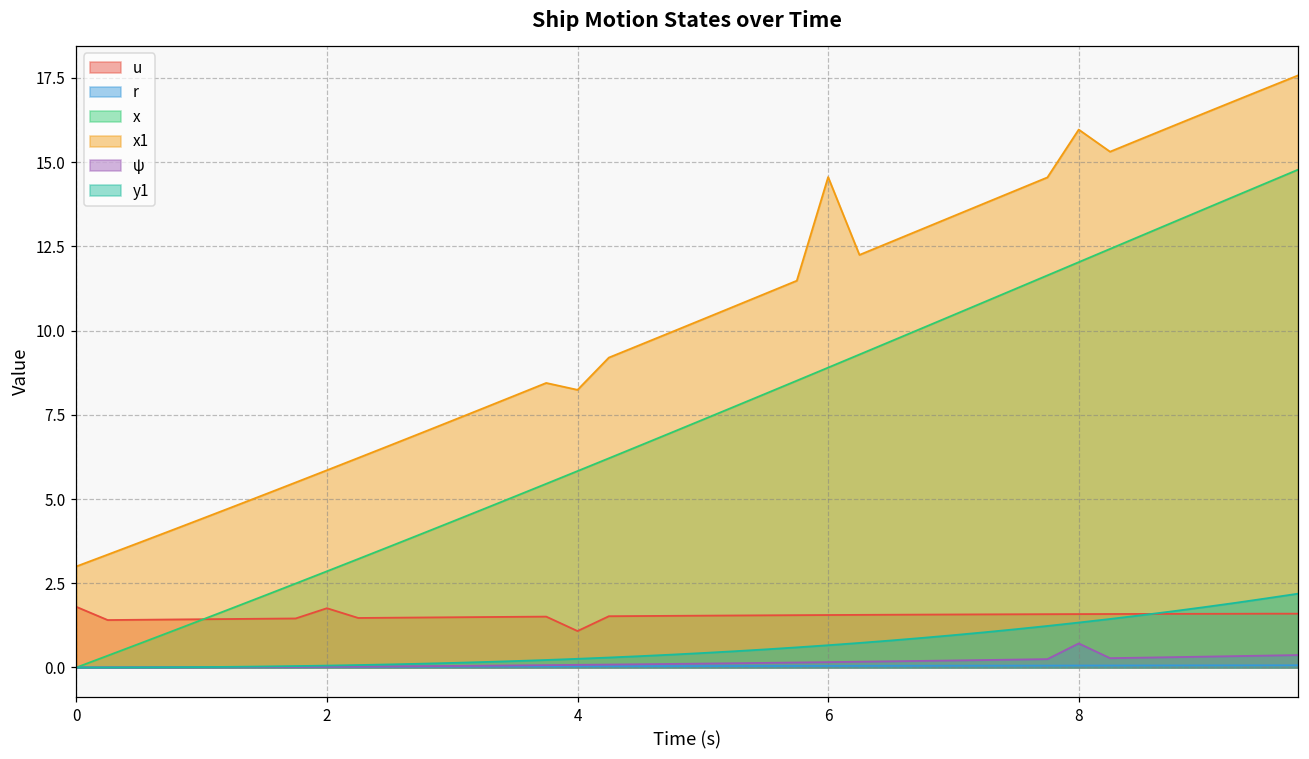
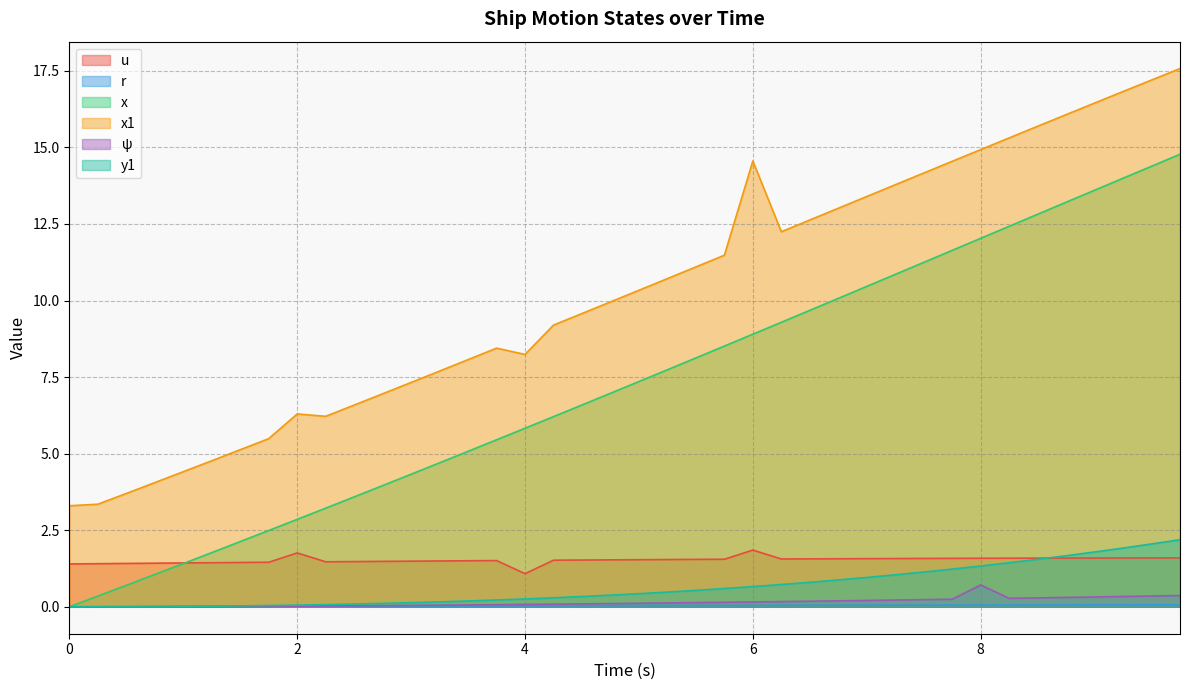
  {
    "u": {
-     "0": 1.8,
+     "0": 1.4,
      "2": 1.8,
      "4": 1.1,
-     "6": 1.6,
+     "6": 1.9,
      "8": 1.6
    },
    "x1": {
-     "0": 3.0,
-     "2": 5.9,
+     "0": 3.3,
+     "2": 6.3,
      "4": 8.2,
      "6": 14.6,
-     "8": 16.0
+     "8": 14.9
    },
    "ψ": {
      "6": 0.2,
      "8": 0.7
    }
  }
